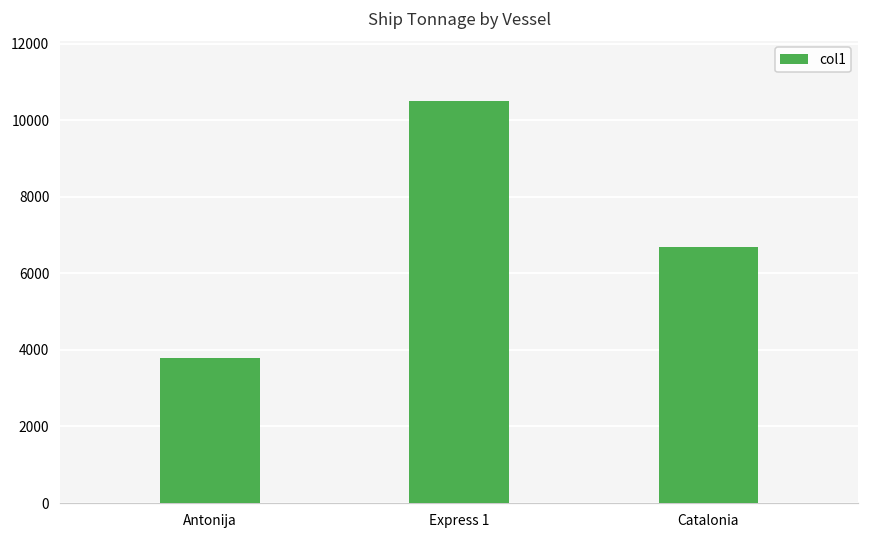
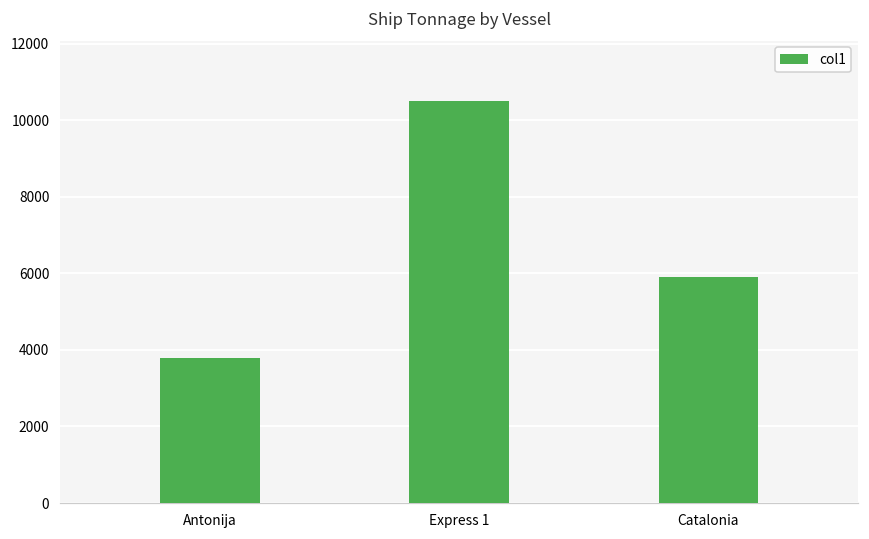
  {
    "Antonija": 3800,
    "Express 1": 10500,
-   "Catalonia": 6700
+   "Catalonia": 5900
  }
